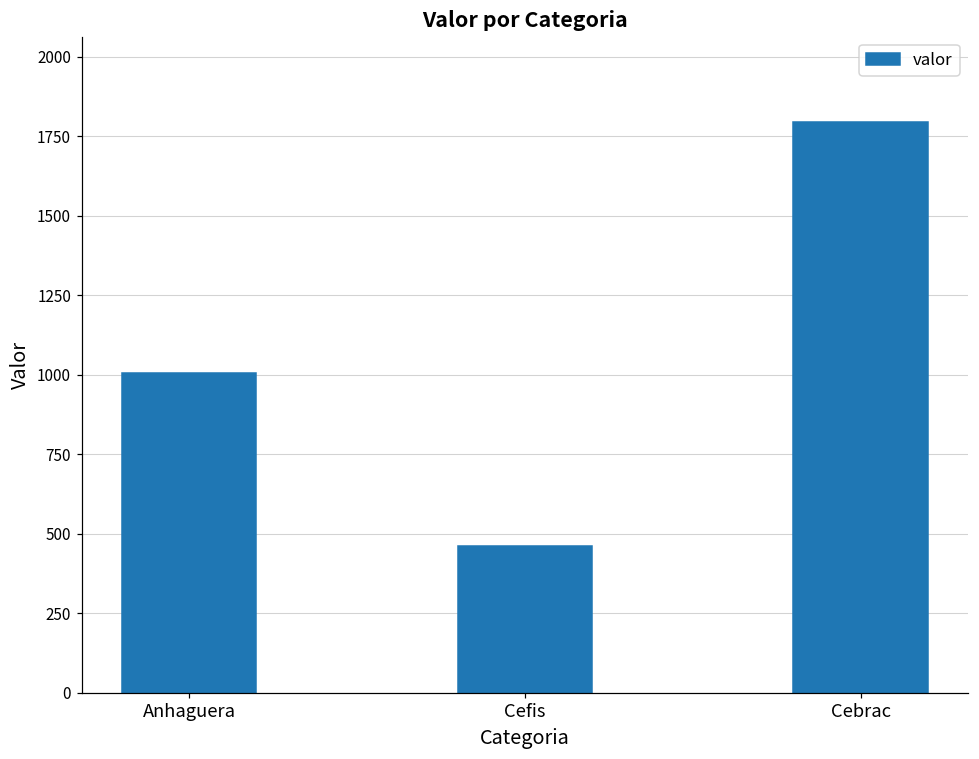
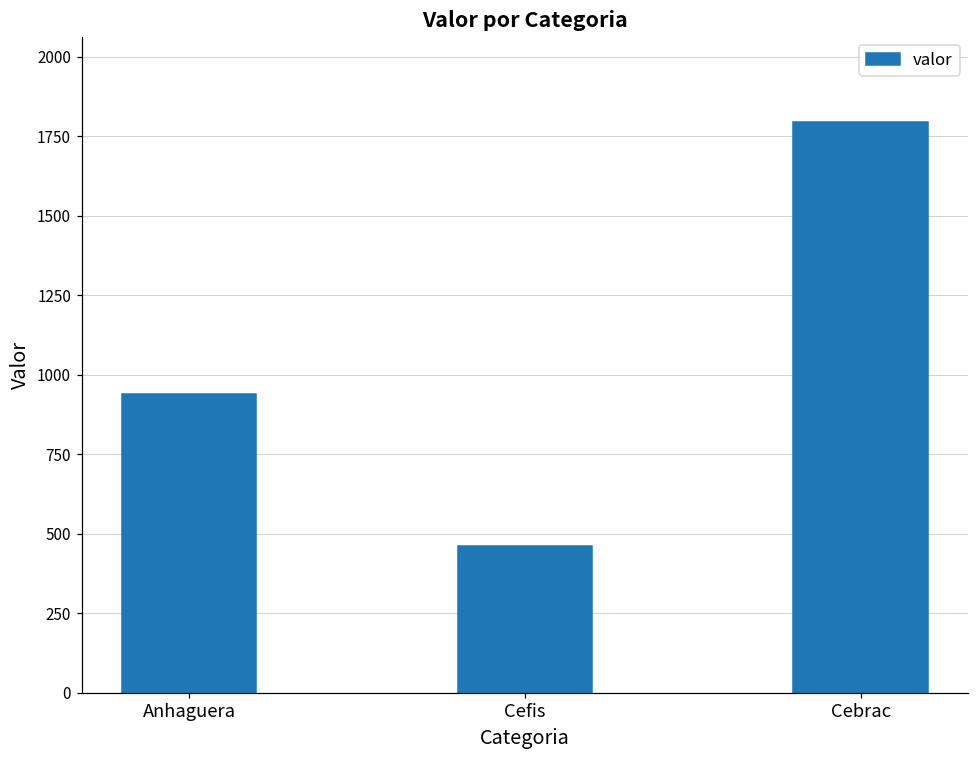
  {
-   "Anhaguera": 1000,
+   "Anhaguera": 940,
    "Cefis": 460,
    "Cebrac": 1790
  }
